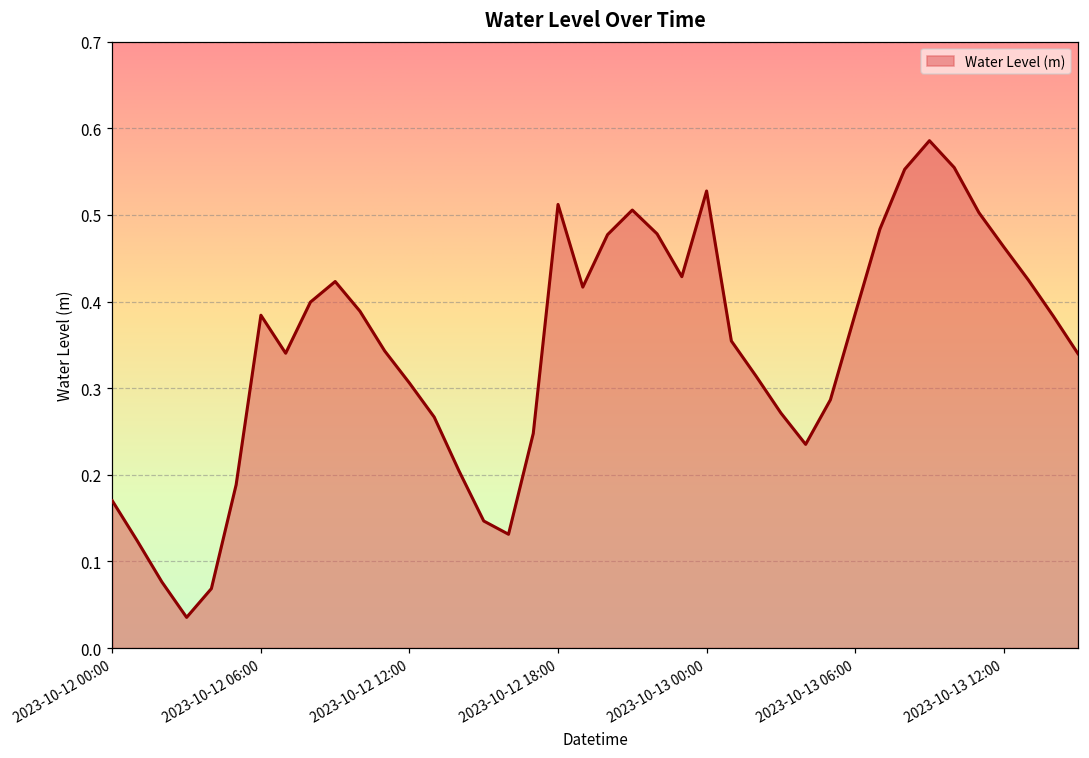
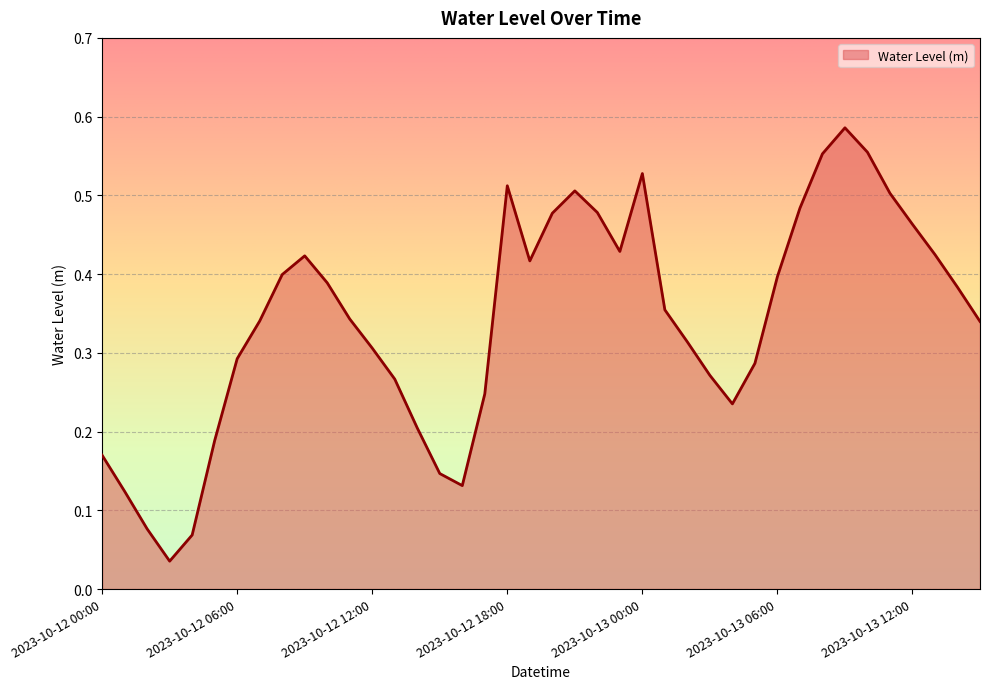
  {
    "2023-10-12 00:00": 0.17,
-   "2023-10-12 06:00": 0.38,
+   "2023-10-12 06:00": 0.29,
    "2023-10-12 12:00": 0.31,
    "2023-10-12 18:00": 0.51,
    "2023-10-13 00:00": 0.53,
-   "2023-10-13 06:00": 0.39,
+   "2023-10-13 06:00": 0.40,
    "2023-10-13 12:00": 0.46
  }
